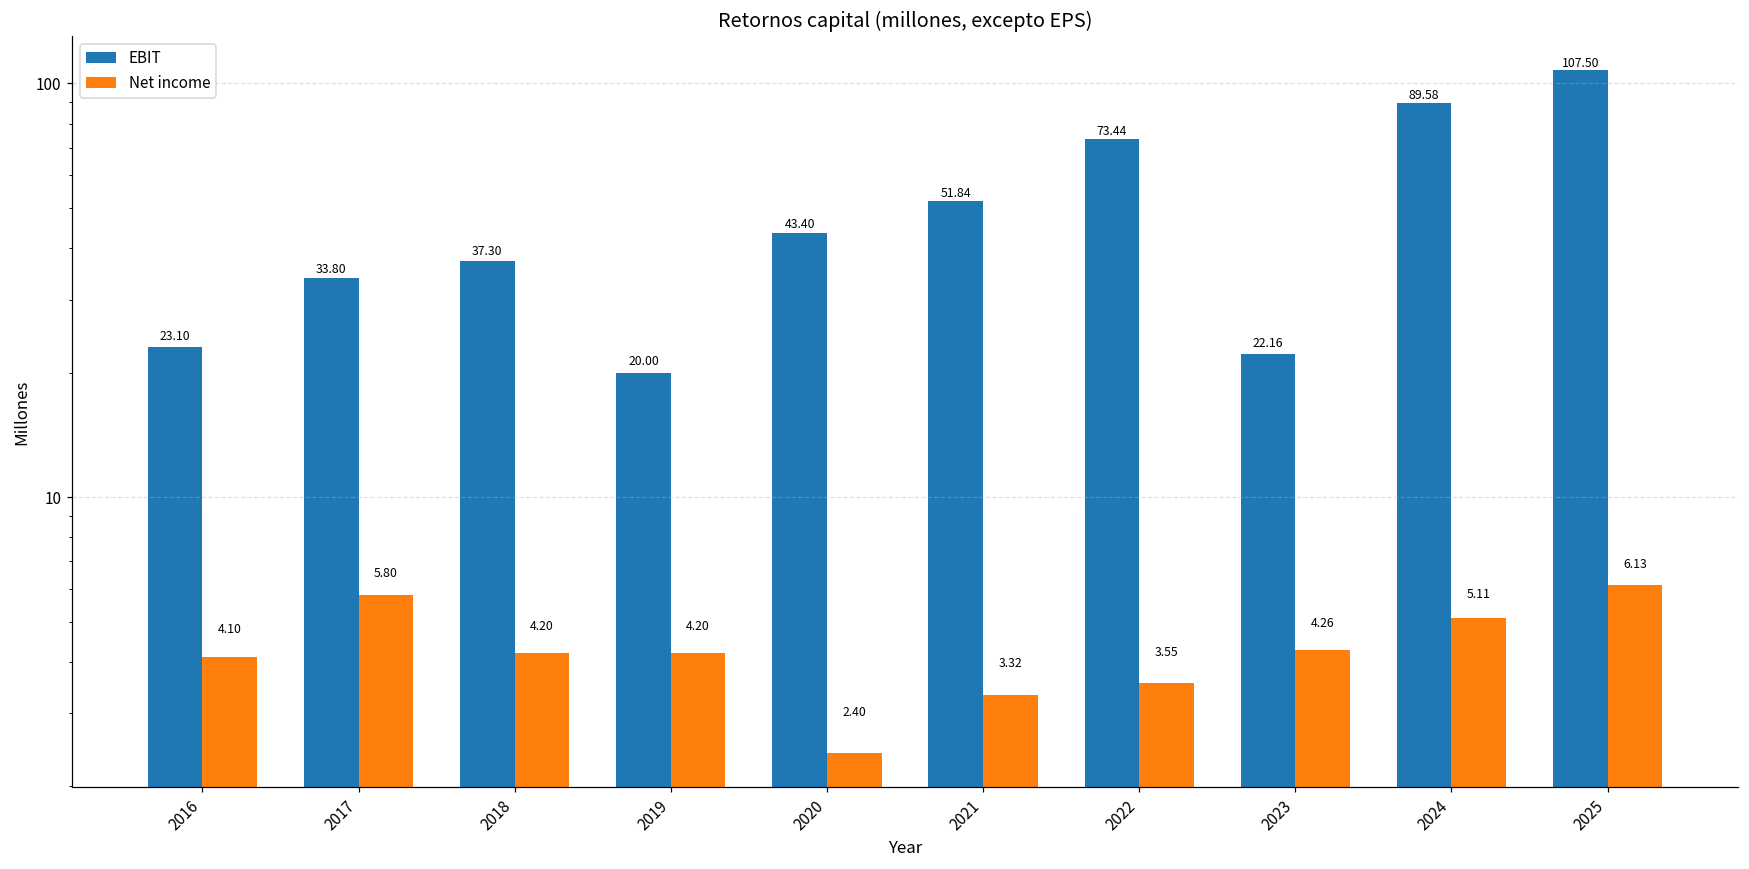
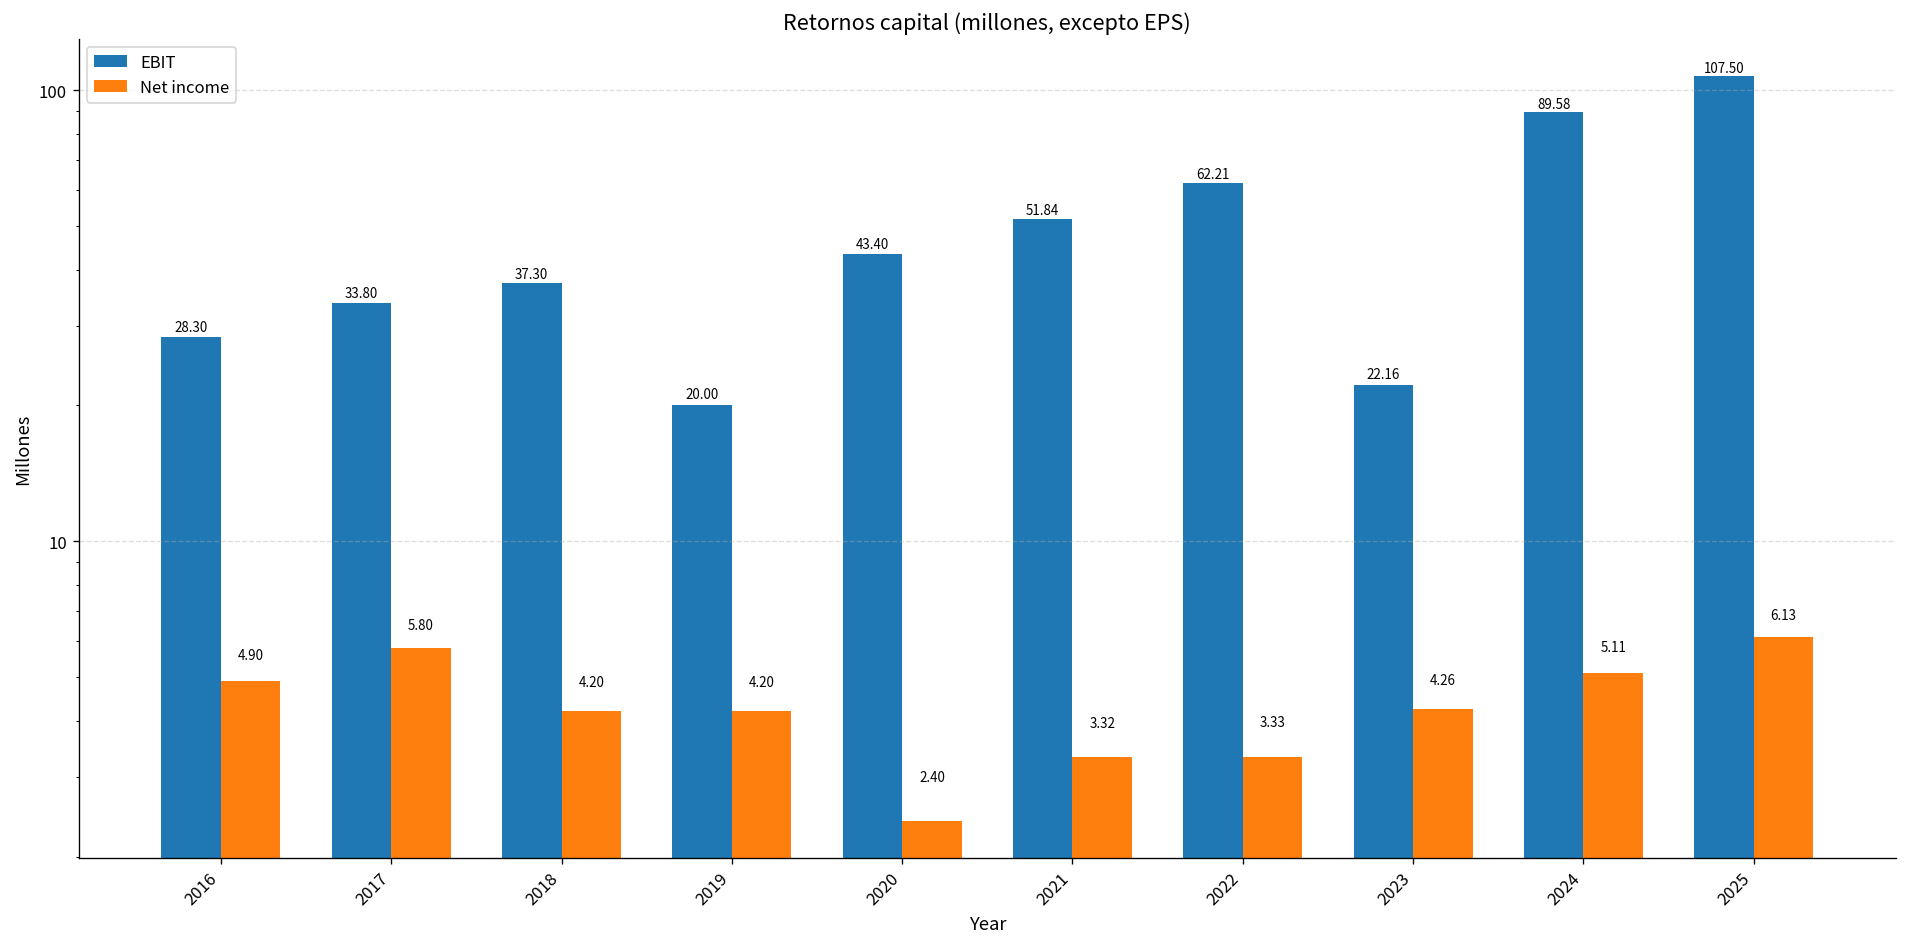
  {
    "EBIT": {
-     "2016": 23.10,
+     "2016": 28.30,
      "2017": 33.80,
      "2018": 37.30,
      "2019": 20.00,
      "2020": 43.40,
      "2021": 51.84,
-     "2022": 73.44,
+     "2022": 62.21,
      "2023": 22.16,
      "2024": 89.58,
      "2025": 107.50
    },
    "Net income": {
-     "2016": 4.10,
+     "2016": 4.90,
      "2017": 5.80,
      "2018": 4.20,
      "2019": 4.20,
      "2021": 3.32,
-     "2022": 3.55,
+     "2022": 3.33,
      "2023": 4.26,
      "2024": 5.11,
      "2025": 6.13
    }
  }
